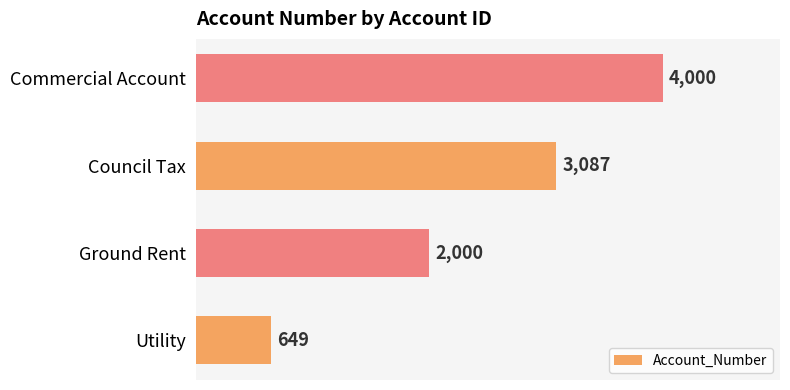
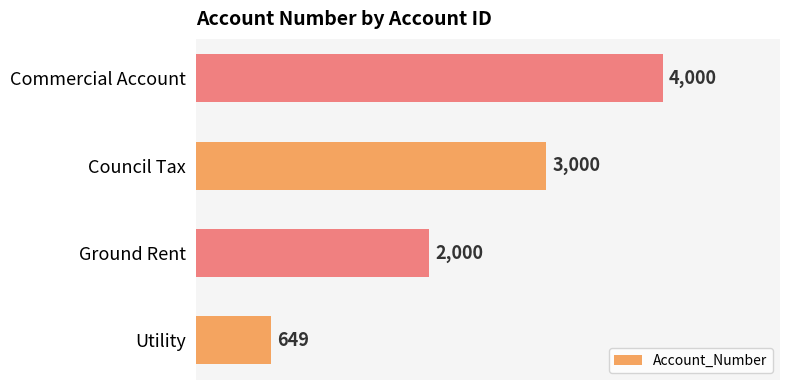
  {
    "Commercial Account": "4,000",
-   "Council Tax": "3,087",
+   "Council Tax": "3,000",
    "Ground Rent": "2,000",
    "Utility": "649"
  }
